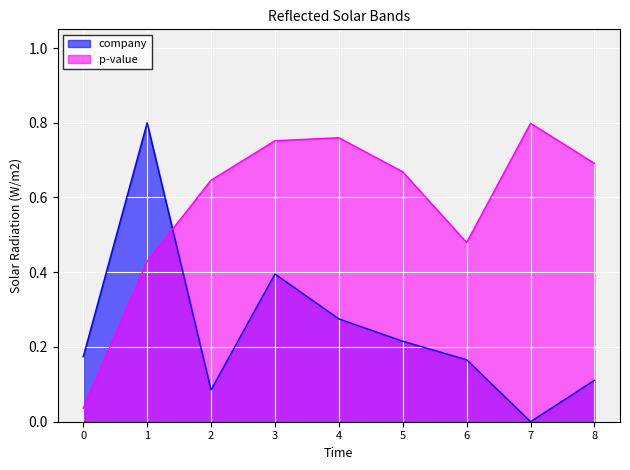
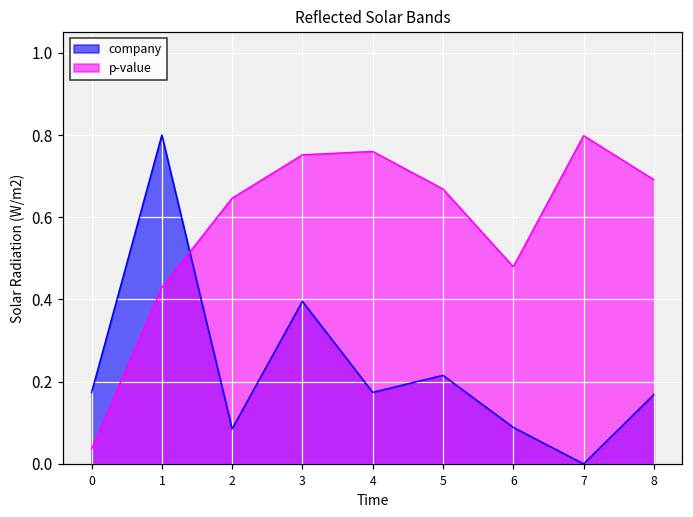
  {
    "company": {
      "0": 0.17,
      "1": 0.80,
      "2": 0.09,
      "3": 0.40,
-     "4": 0.28,
+     "4": 0.17,
      "5": 0.22,
-     "6": 0.17,
+     "6": 0.09,
      "7": 0.00,
-     "8": 0.11
+     "8": 0.17
    },
    "p-value": {
      "0": 0.04,
      "1": 0.43,
      "2": 0.65,
      "3": 0.75,
      "4": 0.76,
      "5": 0.67,
      "6": 0.48,
      "7": 0.80,
      "8": 0.69
    }
  }
